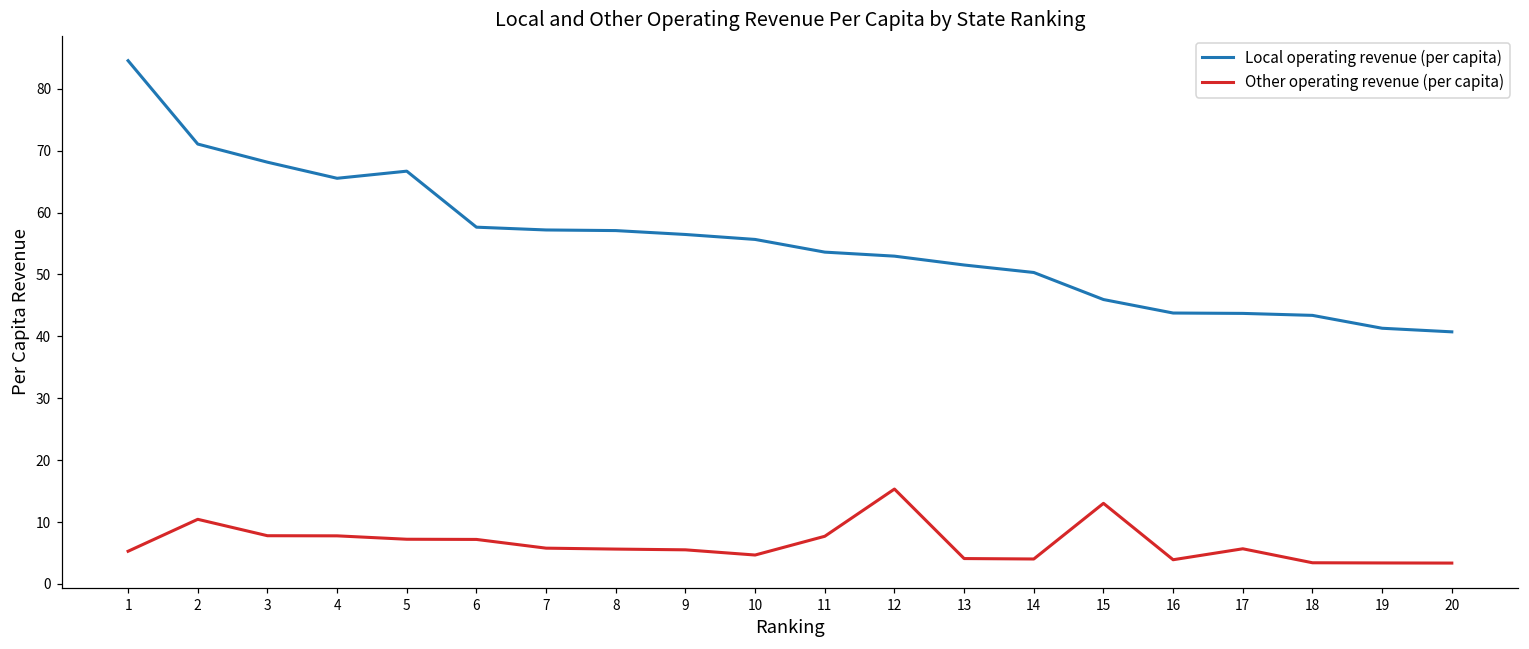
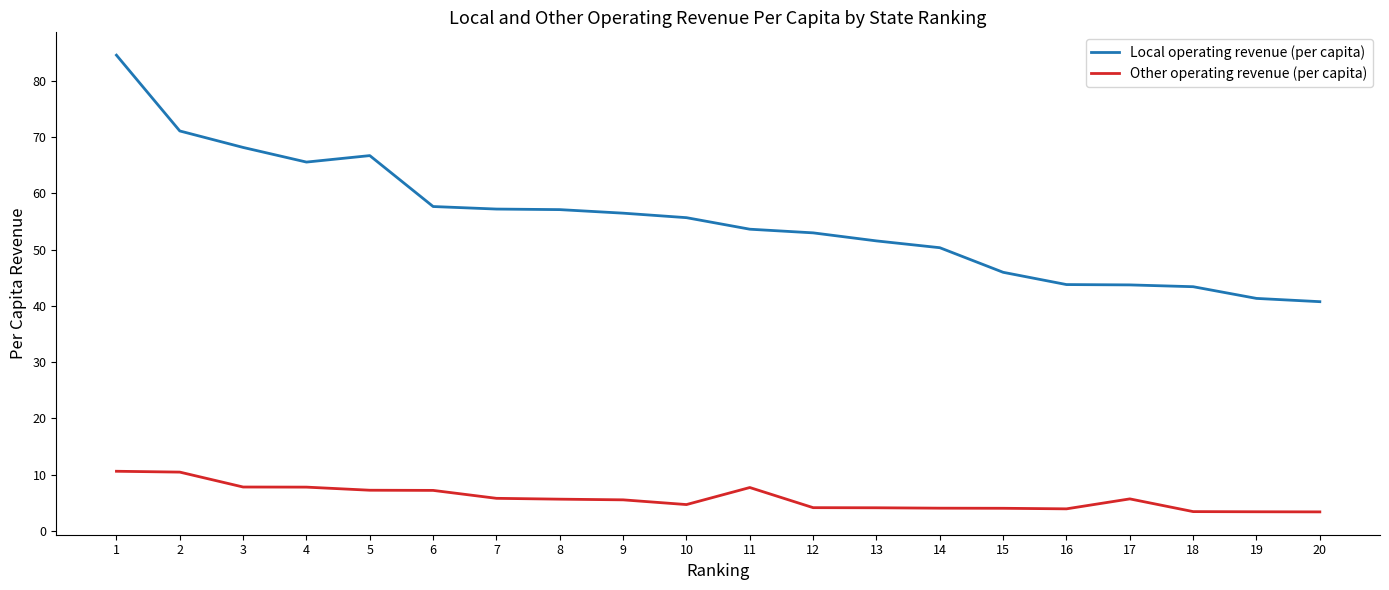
  {
    "Local operating revenue (per capita)": {
      "1": 85,
      "2": 71,
      "3": 68,
      "4": 66,
      "5": 67,
      "6": 58,
      "7": 57,
      "8": 57,
      "9": 56,
      "10": 56,
      "11": 54,
      "12": 53,
      "13": 52,
      "14": 50,
      "15": 46,
      "16": 44,
      "17": 44,
      "18": 43,
      "19": 41,
      "20": 41
    },
    "Other operating revenue (per capita)": {
-     "1": 5,
+     "1": 11,
      "2": 10,
      "3": 8,
      "4": 8,
      "5": 7,
      "6": 7,
      "7": 6,
      "8": 6,
      "9": 6,
      "10": 5,
      "11": 8,
-     "12": 15,
+     "12": 4,
      "13": 4,
      "14": 4,
-     "15": 13,
+     "15": 4,
      "16": 4,
      "17": 6,
      "18": 3,
      "19": 3,
      "20": 3
    }
  }
